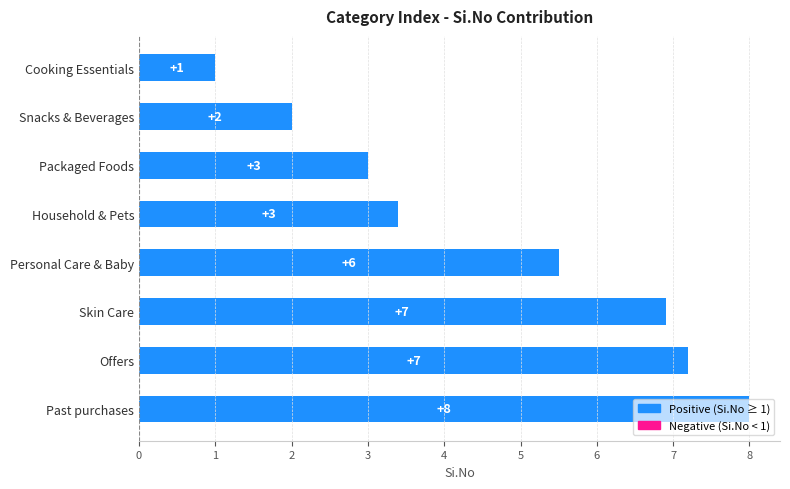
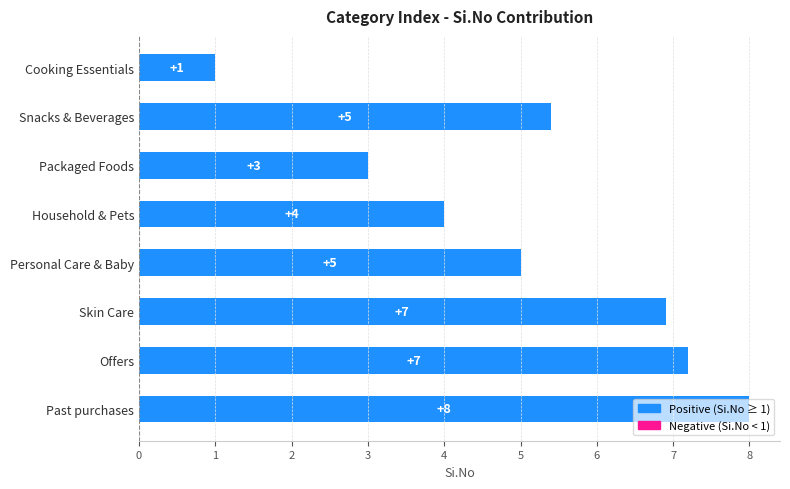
  {
    "Cooking Essentials": "+1",
-   "Snacks & Beverages": "+2",
+   "Snacks & Beverages": "+5",
    "Packaged Foods": "+3",
-   "Household & Pets": "+3",
-   "Personal Care & Baby": "+6",
+   "Household & Pets": "+4",
+   "Personal Care & Baby": "+5",
    "Skin Care": "+7",
    "Offers": "+7"
  }
